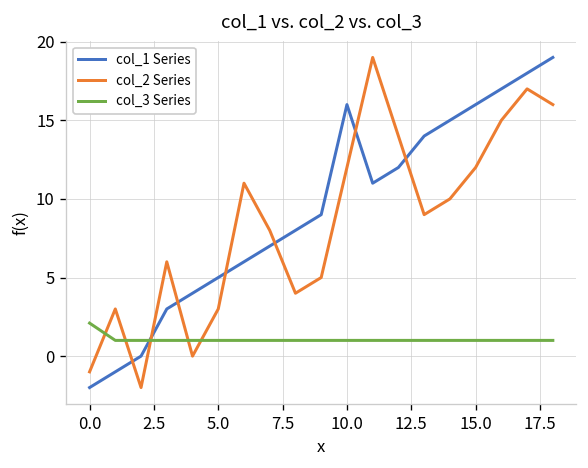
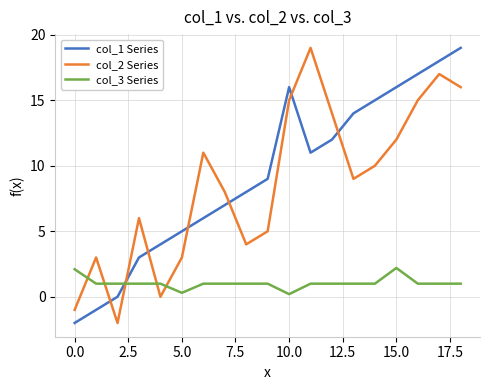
  {
    "col_1 Series": {
      "0.0": -2.0,
      "5.0": 5.0,
      "10.0": 16.0,
      "15.0": 16.0
    },
    "col_2 Series": {
      "0.0": -1,
      "5.0": 3,
-     "10.0": 12,
+     "10.0": 15,
      "15.0": 12
    },
    "col_3 Series": {
      "0.0": 2.1,
-     "5.0": 1.0,
-     "10.0": 1.0,
-     "15.0": 1.0
+     "5.0": 0.3,
+     "10.0": 0.2,
+     "15.0": 2.2
    }
  }
